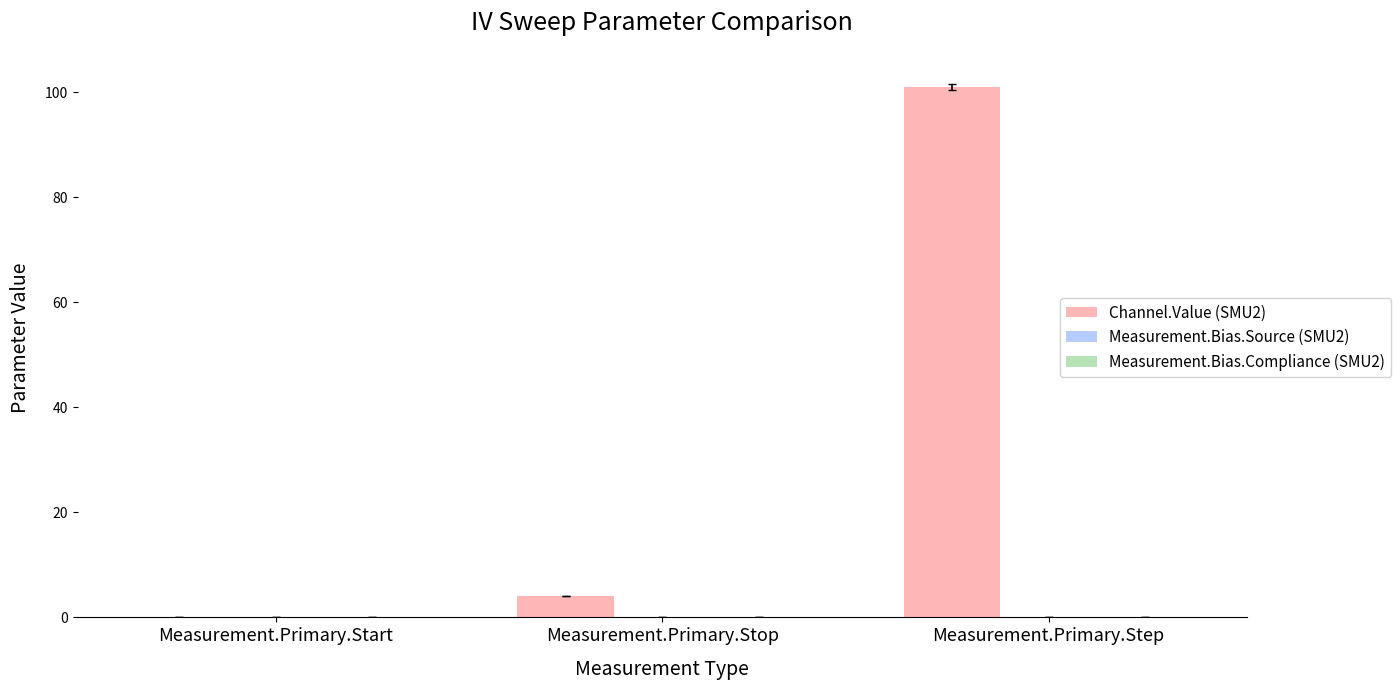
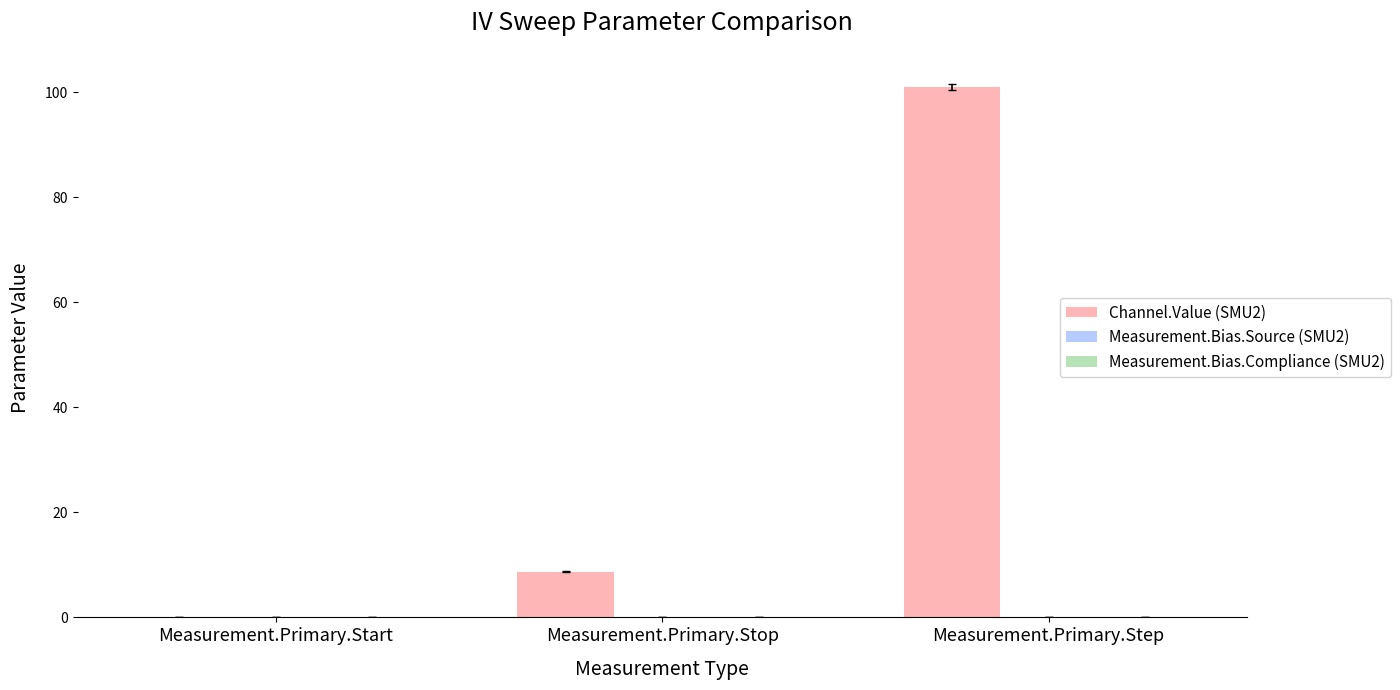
  {
    "Channel.Value (SMU2)": {
      "Measurement.Primary.Start": 0,
-     "Measurement.Primary.Stop": 4,
+     "Measurement.Primary.Stop": 9,
      "Measurement.Primary.Step": 101
    },
    "Measurement.Bias.Source (SMU2)": {
      "Measurement.Primary.Start": 0,
      "Measurement.Primary.Stop": 0,
      "Measurement.Primary.Step": 0
    }
  }
